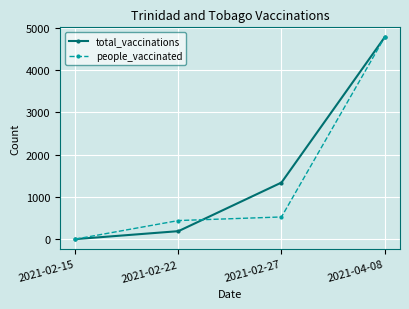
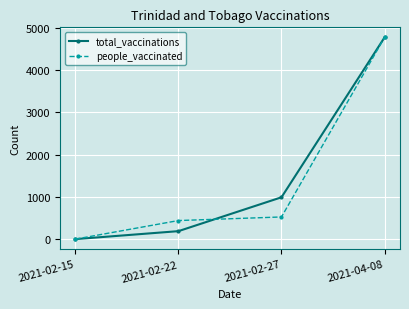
  {
    "total_vaccinations": {
      "2021-02-22": 200,
-     "2021-02-27": 1300
+     "2021-02-27": 1000
    },
    "people_vaccinated": {
      "2021-02-22": 400,
      "2021-02-27": 500
    }
  }
